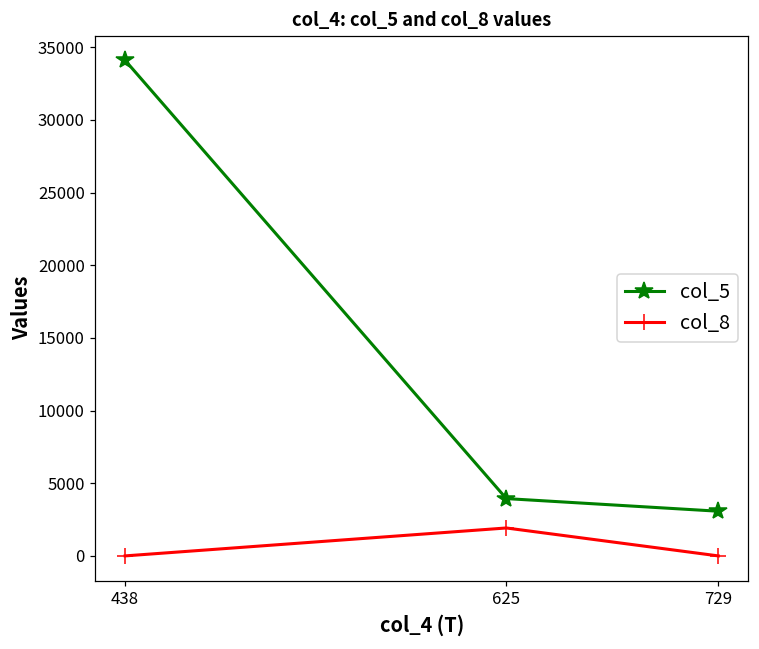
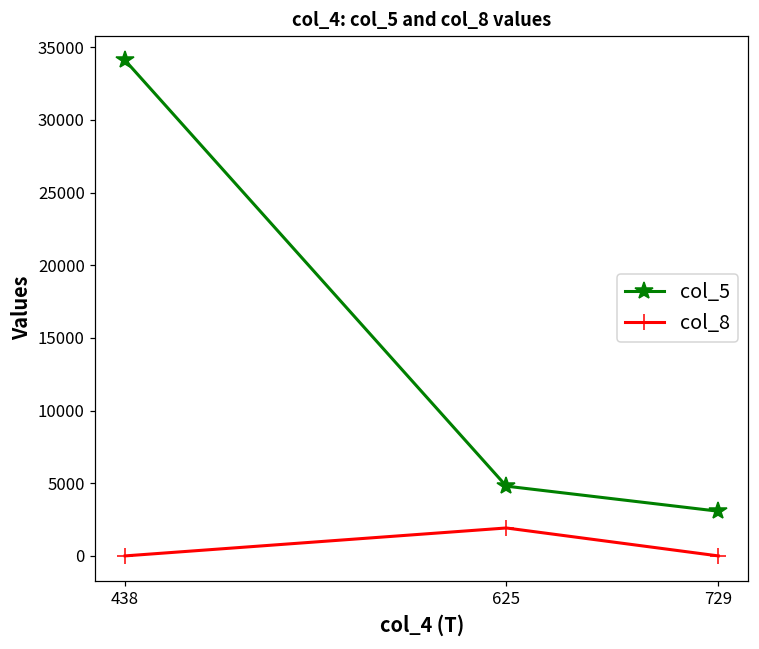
  {
    "col_5": {
      "438": 34100,
-     "625": 3900,
+     "625": 4800,
      "729": 3100
    },
    "col_8": {
      "438": 0,
      "625": 1900,
      "729": 0
    }
  }
